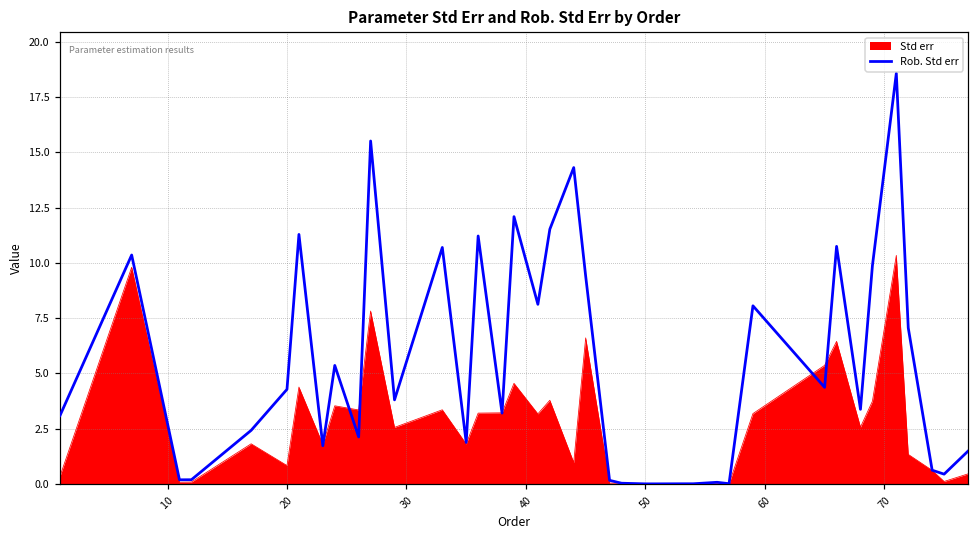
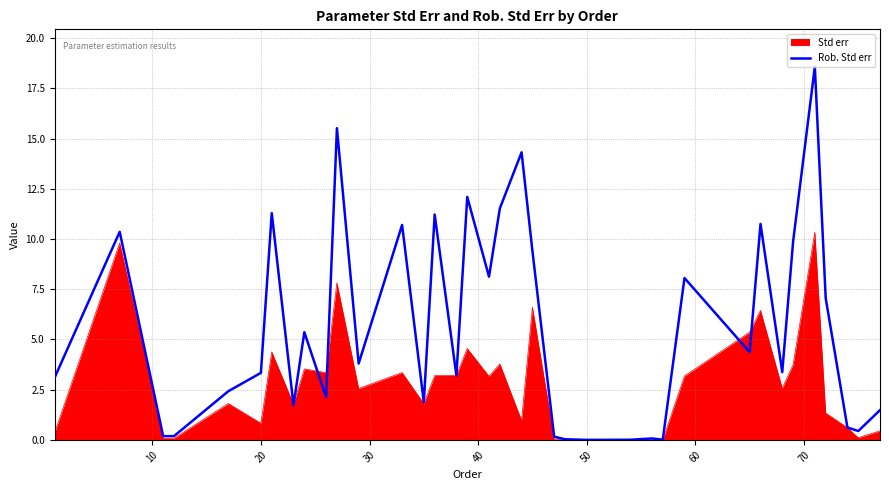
  {
    "Std err": {
      "20": 0.8
    },
    "Rob. Std err": {
-     "20": 4.3
+     "20": 3.3
    }
  }
